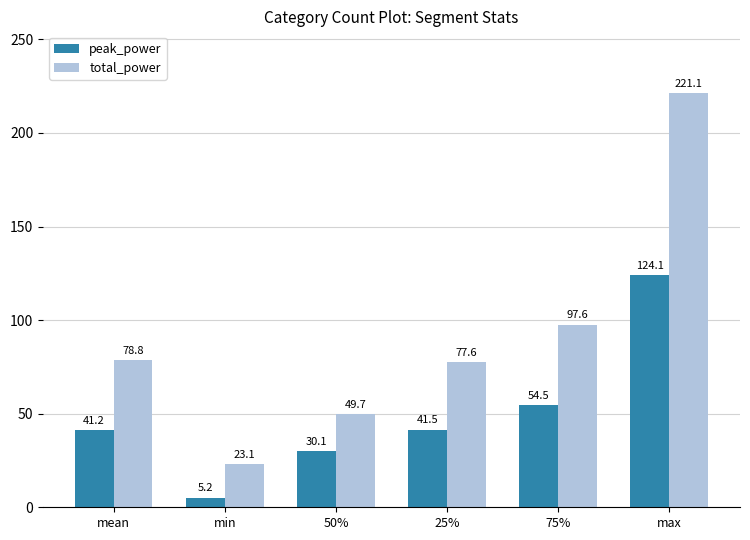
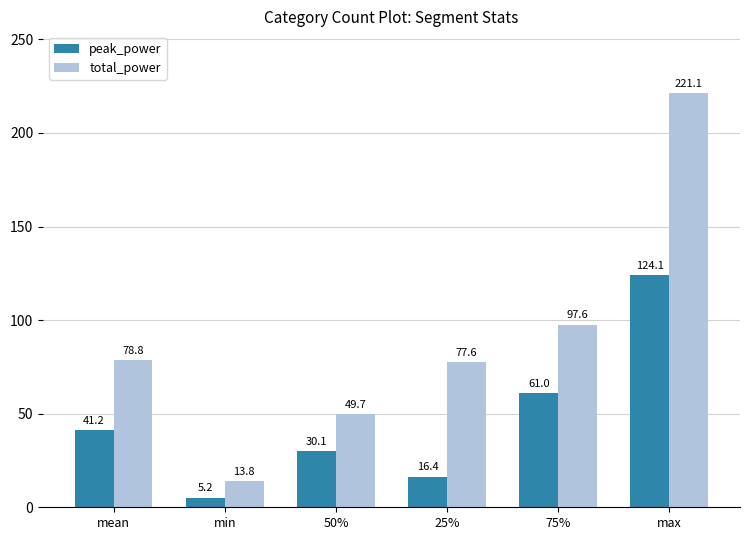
  {
    "peak_power": {
      "mean": 41.2,
      "min": 5.2,
      "50%": 30.1,
-     "25%": 41.5,
-     "75%": 54.5,
+     "25%": 16.4,
+     "75%": 61.0,
      "max": 124.1
    },
    "total_power": {
      "mean": 78.8,
-     "min": 23.1,
+     "min": 13.8,
      "50%": 49.7,
      "25%": 77.6,
      "75%": 97.6,
      "max": 221.1
    }
  }
